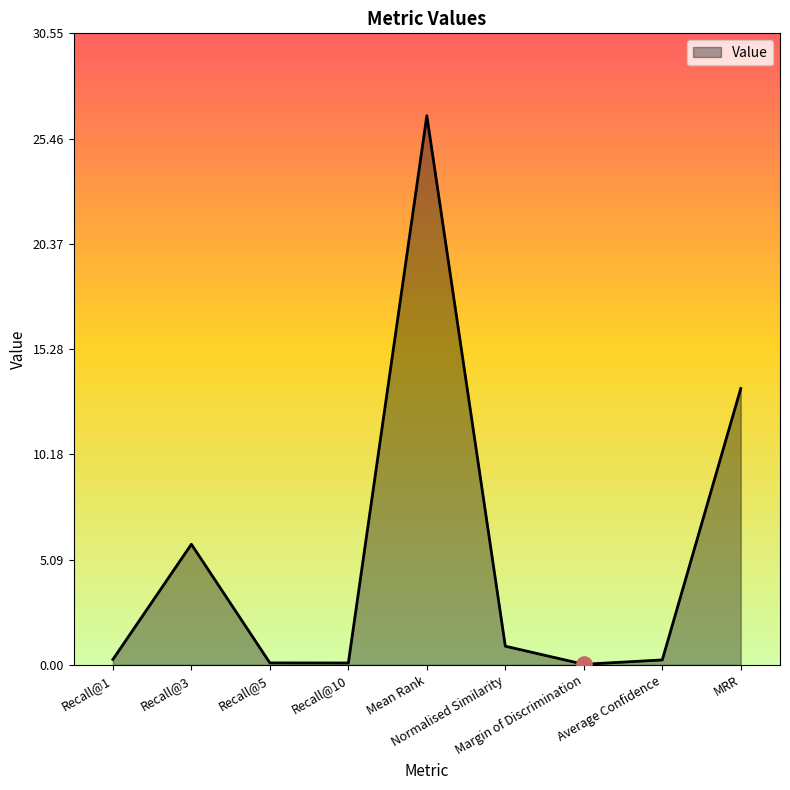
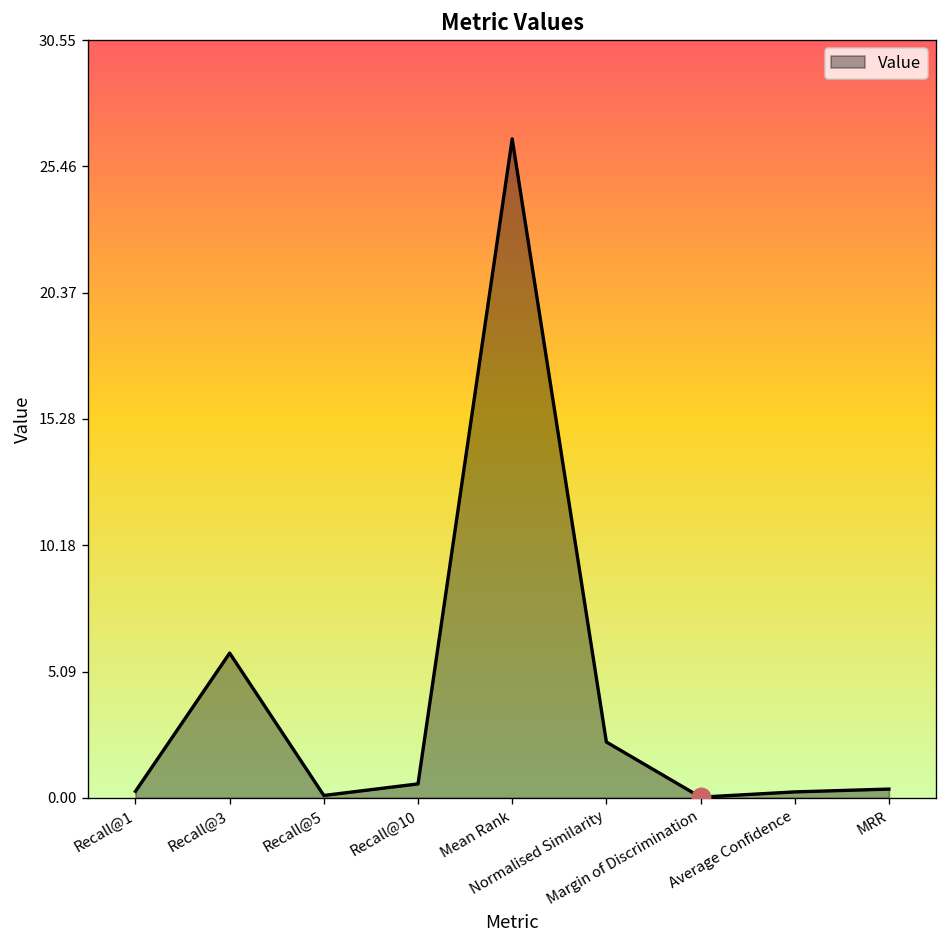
  {
    "Value": {
      "Recall@1": 0.3,
      "Recall@3": 5.8,
      "Recall@5": 0.1,
-     "Recall@10": 0.1,
+     "Recall@10": 0.6,
      "Mean Rank": 26.6,
-     "Normalised Similarity": 0.9,
+     "Normalised Similarity": 2.3,
      "Average Confidence": 0.2,
-     "MRR": 13.4
+     "MRR": 0.4
    }
  }
